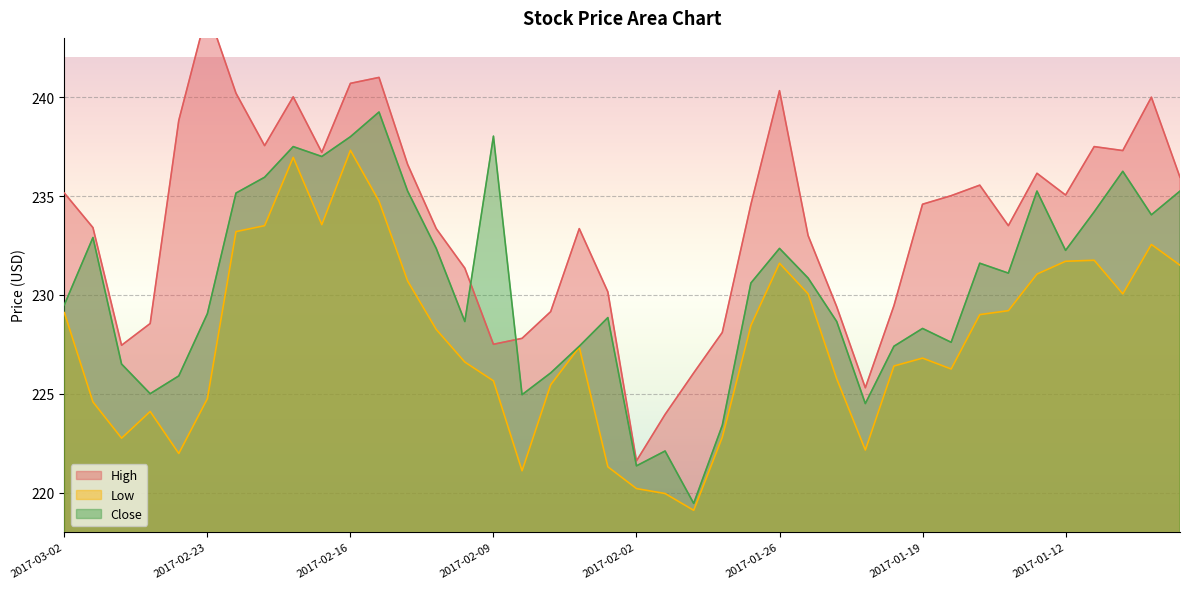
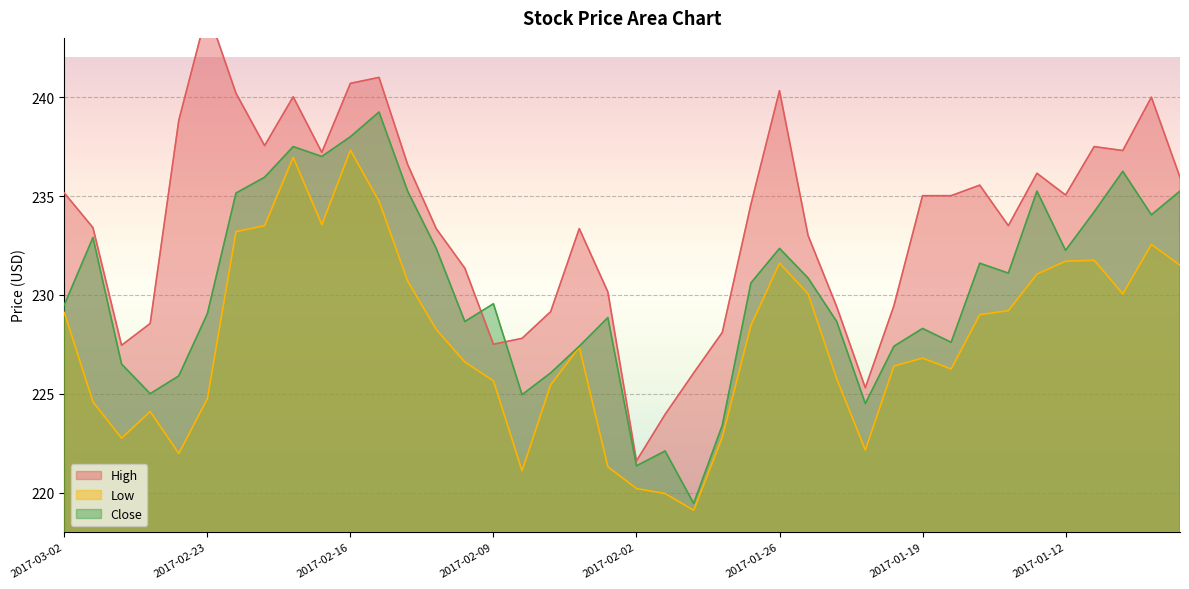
  {
    "High": {
      "2017-03-02": 235.2,
      "2017-02-16": 240.7,
      "2017-02-09": 227.5,
      "2017-02-02": 221.6,
      "2017-01-26": 240.3,
-     "2017-01-19": 234.6,
+     "2017-01-19": 235.0,
      "2017-01-12": 235.1
    },
    "Low": {
      "2017-03-02": 229.1,
      "2017-02-23": 224.8,
      "2017-02-16": 237.3,
      "2017-02-09": 225.7,
      "2017-02-02": 220.2,
      "2017-01-26": 231.6,
      "2017-01-19": 226.8,
      "2017-01-12": 231.7
    },
    "Close": {
      "2017-03-02": 229.5,
      "2017-02-23": 229.1,
      "2017-02-16": 238.0,
-     "2017-02-09": 238.0,
+     "2017-02-09": 229.6,
      "2017-02-02": 221.4,
      "2017-01-26": 232.4,
      "2017-01-19": 228.3,
      "2017-01-12": 232.3
    }
  }
